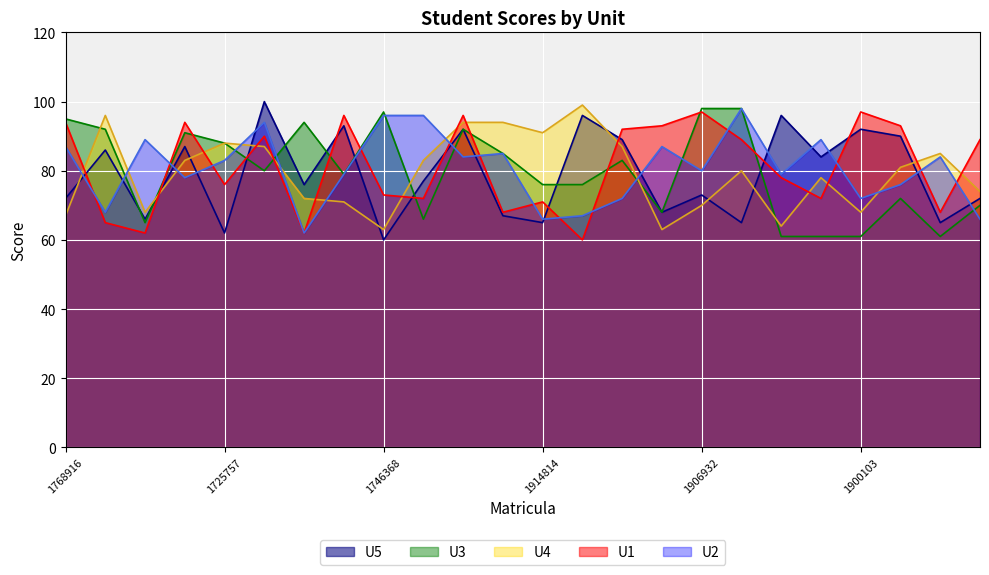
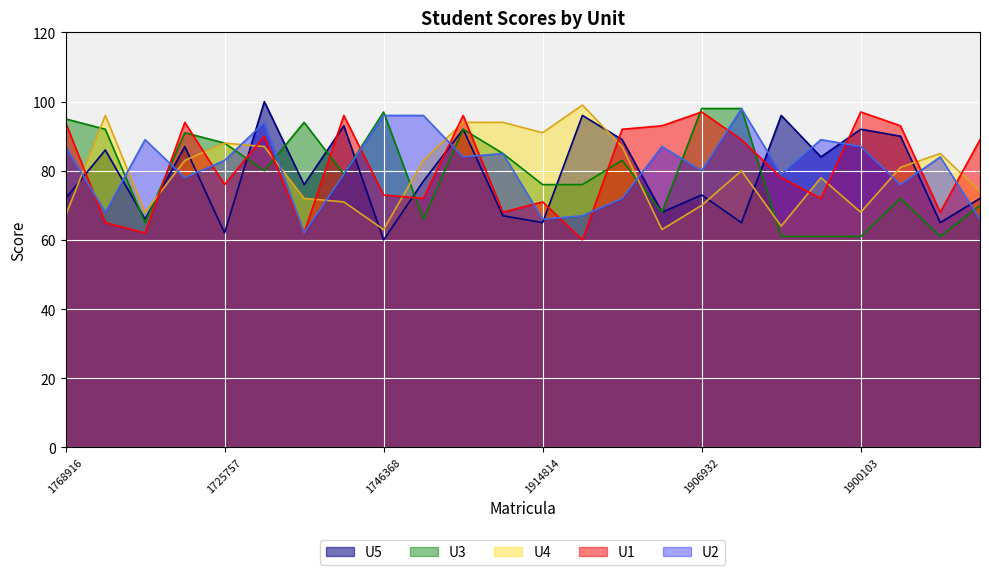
  {
    "U5": {
      "1768916": 72,
      "1725757": 62,
      "1746368": 60,
      "1914814": 65,
      "1906932": 73,
      "1900103": 92
    },
    "U3": {
      "1768916": 95,
      "1746368": 97,
      "1914814": 76,
      "1906932": 98,
      "1900103": 61
    },
    "U4": {
      "1768916": 67,
      "1746368": 63,
      "1914814": 91,
      "1906932": 70,
      "1900103": 68
    },
    "U1": {
      "1768916": 94,
      "1725757": 76,
      "1746368": 73,
      "1914814": 71,
      "1906932": 97,
      "1900103": 97
    },
    "U2": {
      "1768916": 87,
      "1725757": 83,
      "1746368": 96,
      "1914814": 66,
      "1906932": 80,
-     "1900103": 72
+     "1900103": 87
    }
  }
